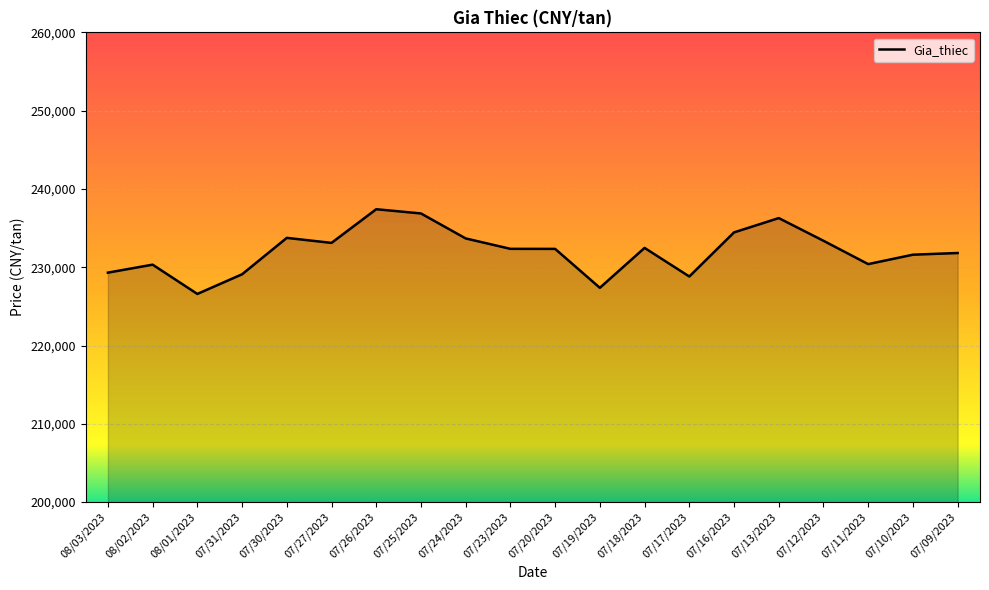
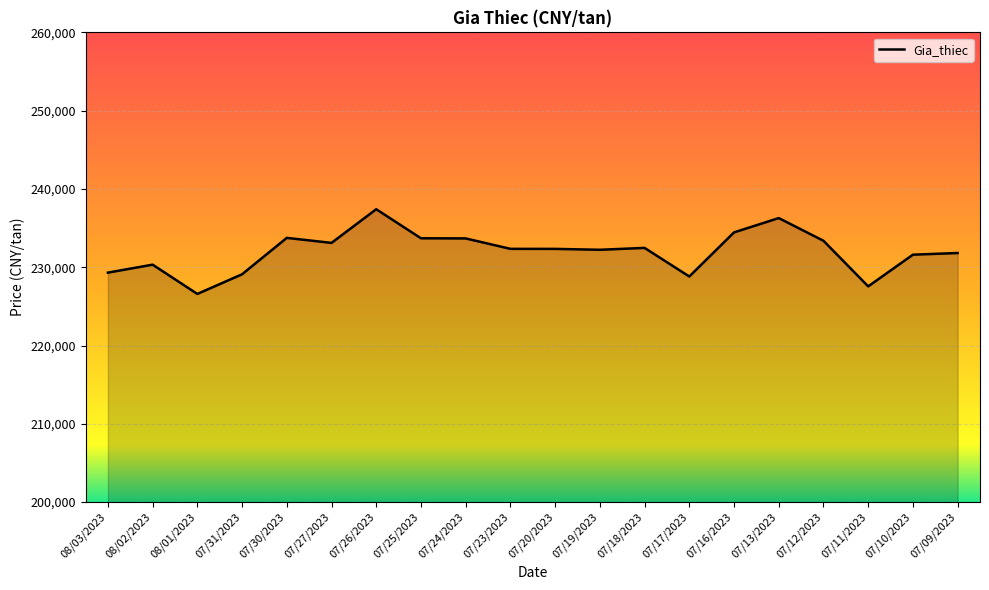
  {
    "08/03/2023": "229,000",
    "08/02/2023": "230,000",
    "08/01/2023": "227,000",
    "07/31/2023": "229,000",
    "07/30/2023": "234,000",
    "07/27/2023": "233,000",
    "07/26/2023": "237,000",
-   "07/25/2023": "237,000",
+   "07/25/2023": "234,000",
    "07/24/2023": "234,000",
    "07/23/2023": "232,000",
    "07/20/2023": "232,000",
-   "07/19/2023": "227,000",
+   "07/19/2023": "232,000",
    "07/18/2023": "232,000",
    "07/17/2023": "229,000",
    "07/16/2023": "234,000",
    "07/13/2023": "236,000",
    "07/12/2023": "233,000",
-   "07/11/2023": "230,000",
+   "07/11/2023": "228,000",
    "07/10/2023": "232,000",
    "07/09/2023": "232,000"
  }
